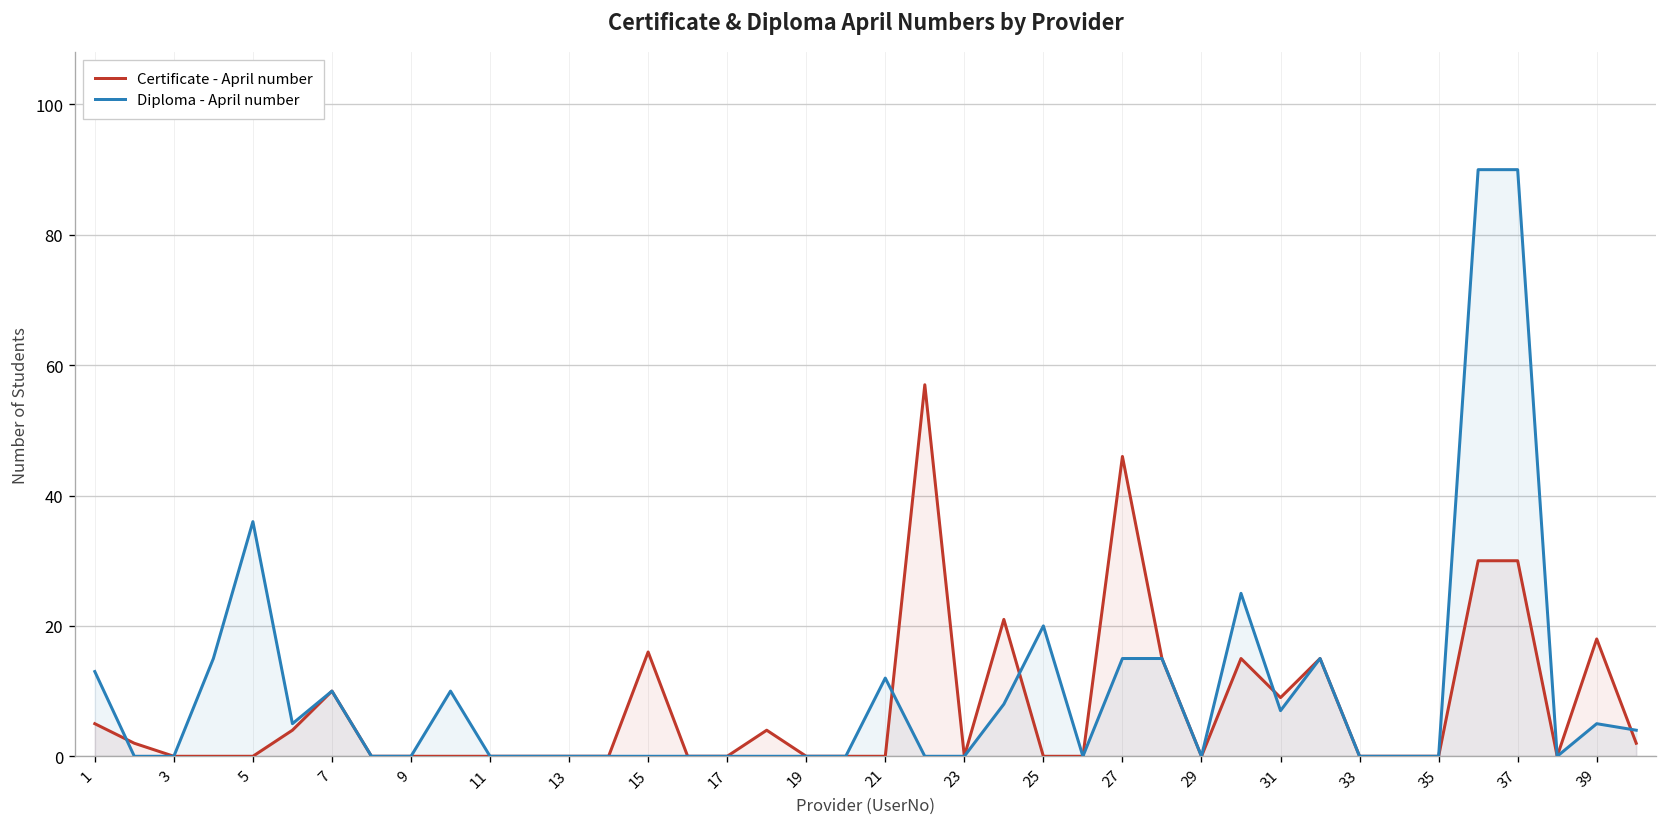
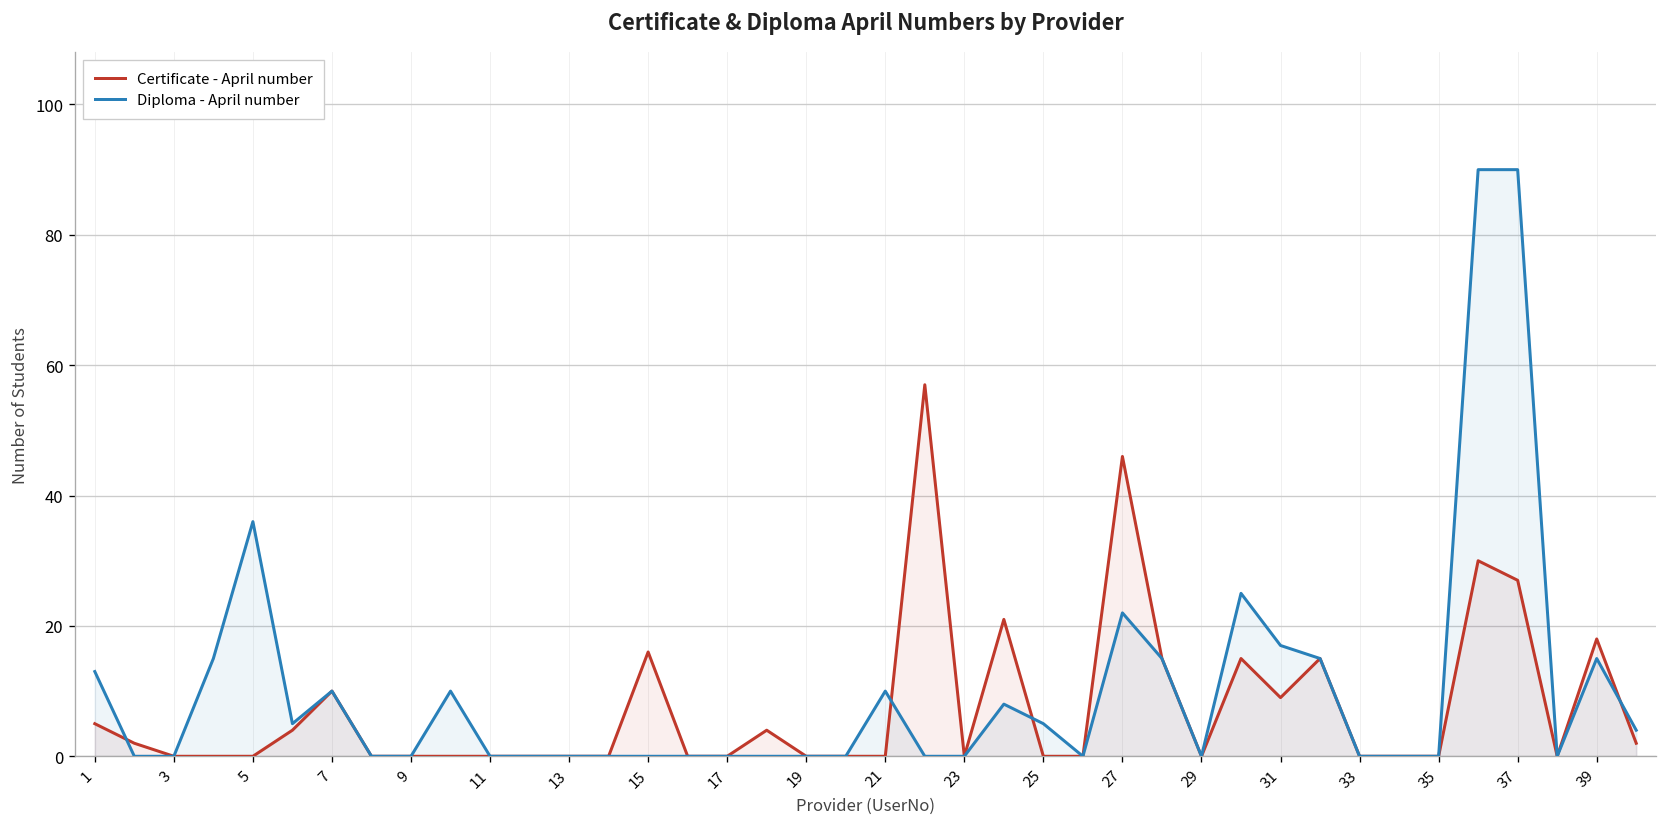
  {
    "Certificate - April number": {
      "1": 5,
      "5": 0,
      "15": 16,
      "21": 0,
      "25": 0,
      "27": 46,
      "31": 9,
-     "37": 30,
+     "37": 27,
      "39": 18
    },
    "Diploma - April number": {
      "1": 13,
      "5": 36,
      "15": 0,
-     "21": 12,
-     "25": 20,
-     "27": 15,
-     "31": 7,
+     "21": 10,
+     "25": 5,
+     "27": 22,
+     "31": 17,
      "37": 90,
-     "39": 5
+     "39": 15
    }
  }
